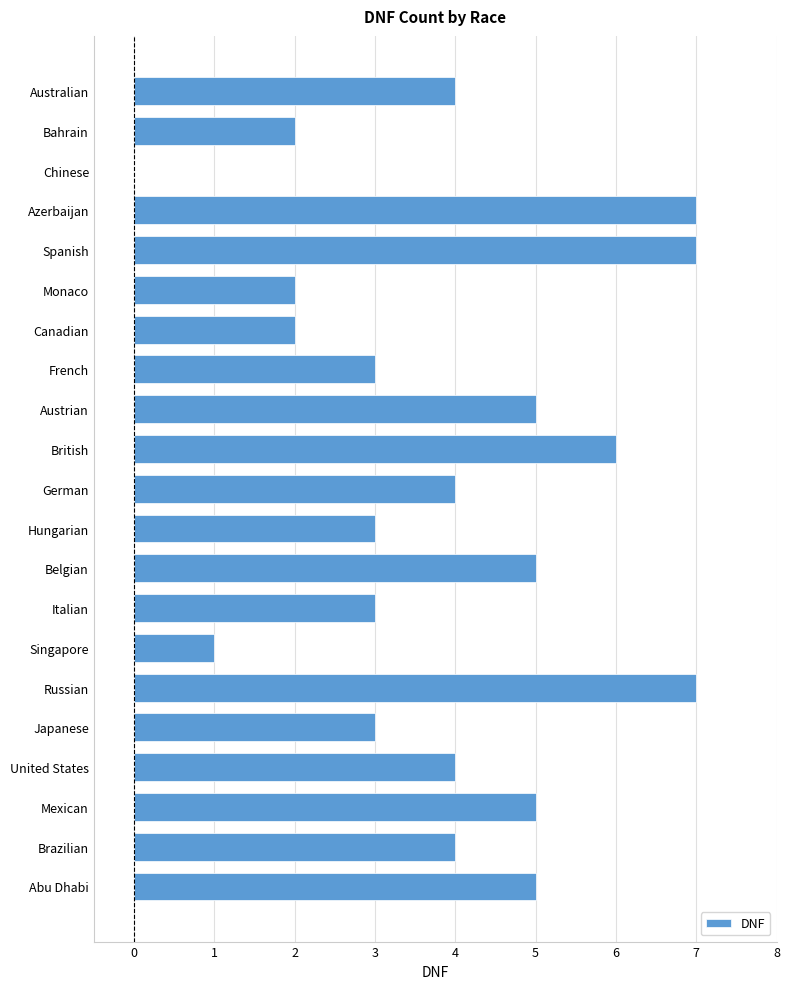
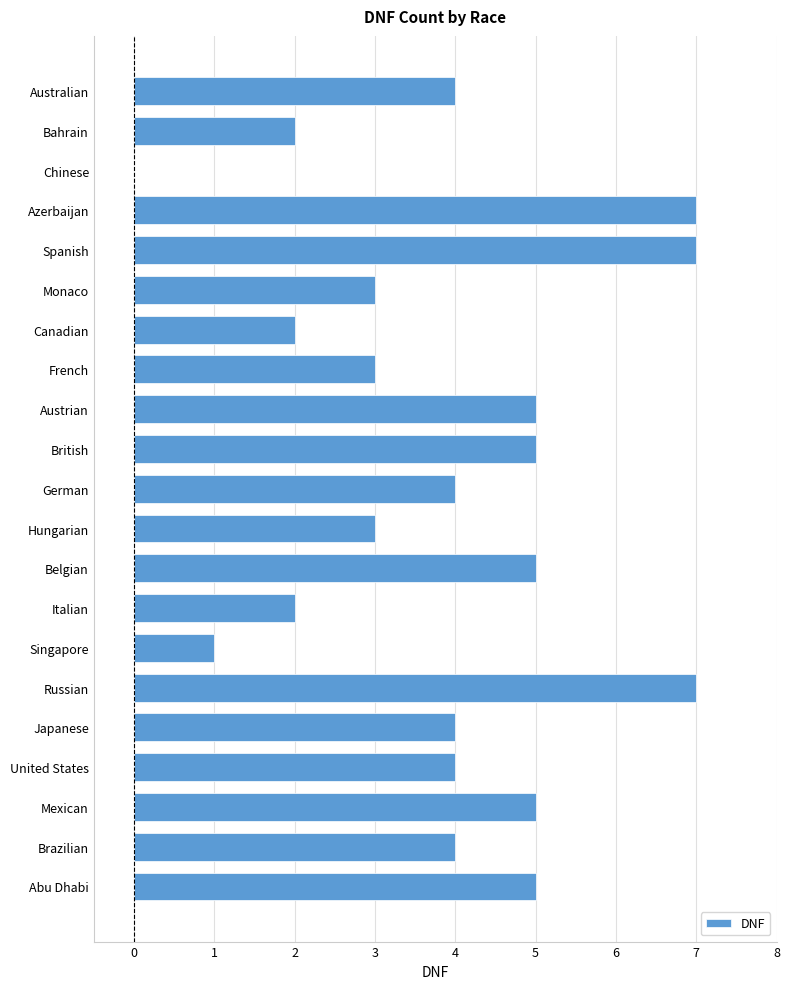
  {
    "Australian": 4,
    "Bahrain": 2,
    "Chinese": 0,
    "Azerbaijan": 7,
    "Spanish": 7,
-   "Monaco": 2,
+   "Monaco": 3,
    "Canadian": 2,
    "French": 3,
    "Austrian": 5,
-   "British": 6,
+   "British": 5,
    "German": 4,
    "Hungarian": 3,
    "Belgian": 5,
-   "Italian": 3,
+   "Italian": 2,
    "Singapore": 1,
    "Russian": 7,
-   "Japanese": 3,
+   "Japanese": 4,
    "United States": 4,
    "Mexican": 5,
    "Brazilian": 4,
    "Abu Dhabi": 5
  }
